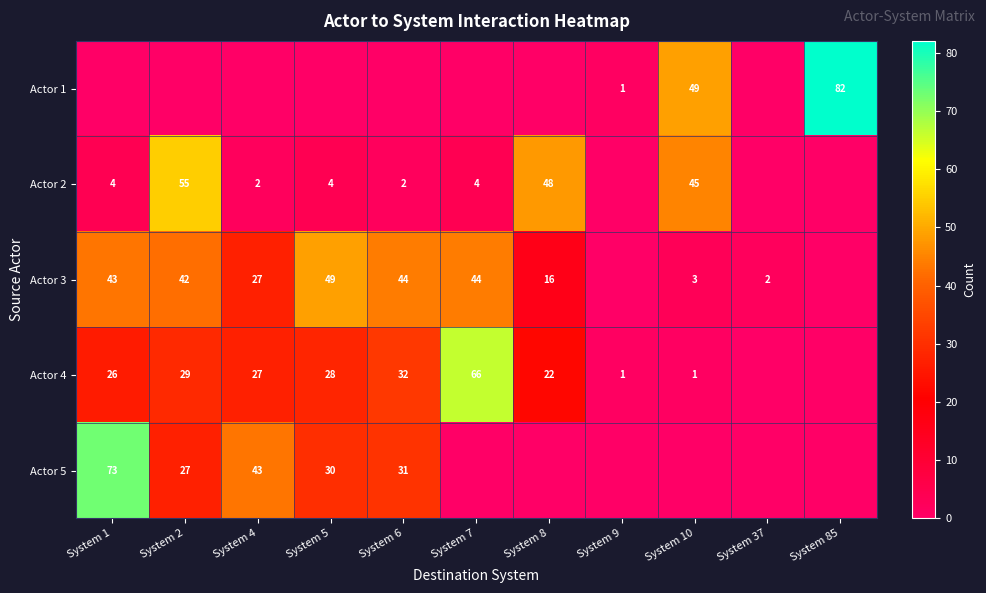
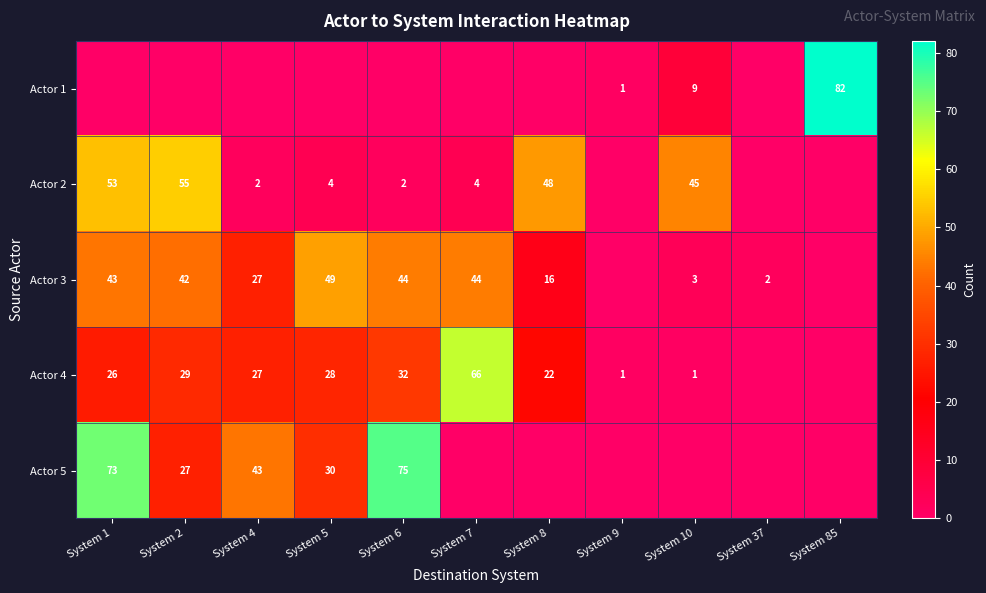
  {
    "Actor 1": {
      "System 9": 1,
-     "System 10": 49,
+     "System 10": 9,
      "System 85": 82
    },
    "Actor 2": {
-     "System 1": 4,
+     "System 1": 53,
      "System 2": 55,
      "System 4": 2,
      "System 5": 4,
      "System 6": 2,
      "System 7": 4,
      "System 8": 48,
      "System 10": 45
    },
    "Actor 3": {
      "System 1": 43,
      "System 2": 42,
      "System 4": 27,
      "System 5": 49,
      "System 6": 44,
      "System 7": 44,
      "System 8": 16,
      "System 10": 3,
      "System 37": 2
    },
    "Actor 4": {
      "System 1": 26,
      "System 2": 29,
      "System 4": 27,
      "System 5": 28,
      "System 6": 32,
      "System 7": 66,
      "System 8": 22,
      "System 9": 1,
      "System 10": 1
    },
    "Actor 5": {
      "System 1": 73,
      "System 2": 27,
      "System 4": 43,
      "System 5": 30,
-     "System 6": 31
+     "System 6": 75
    }
  }
